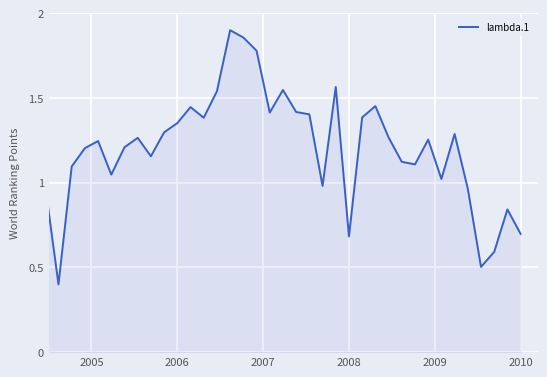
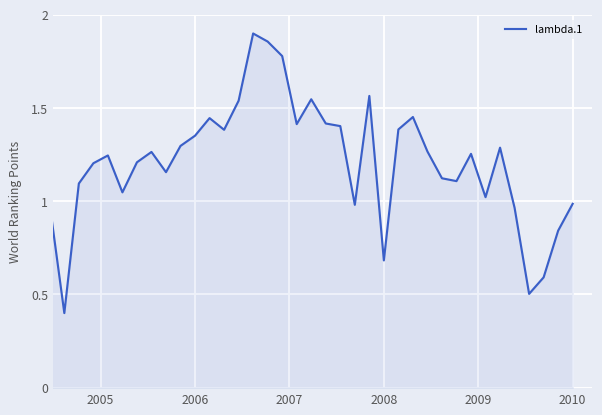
  {
    "2006": 1.35,
    "2008": 0.68,
-   "2010": 0.70
+   "2010": 0.99
  }
